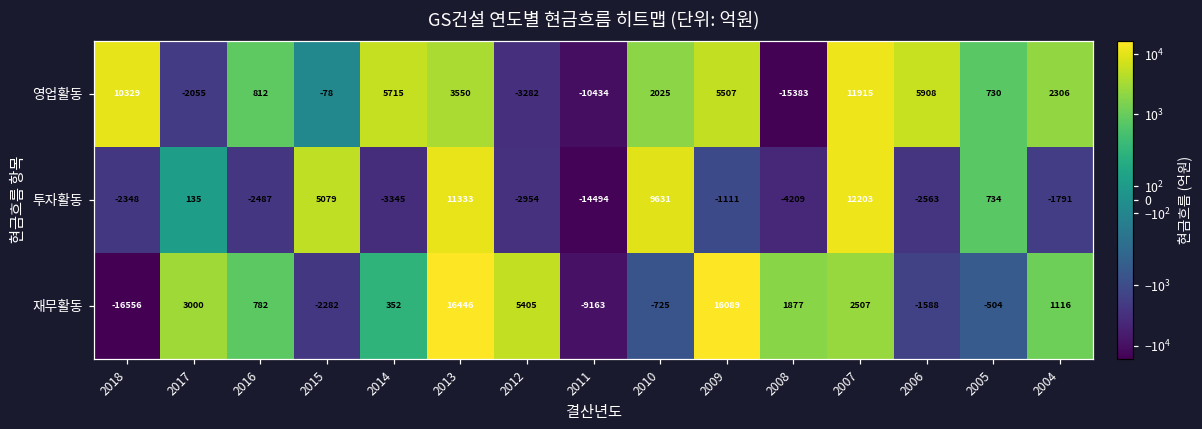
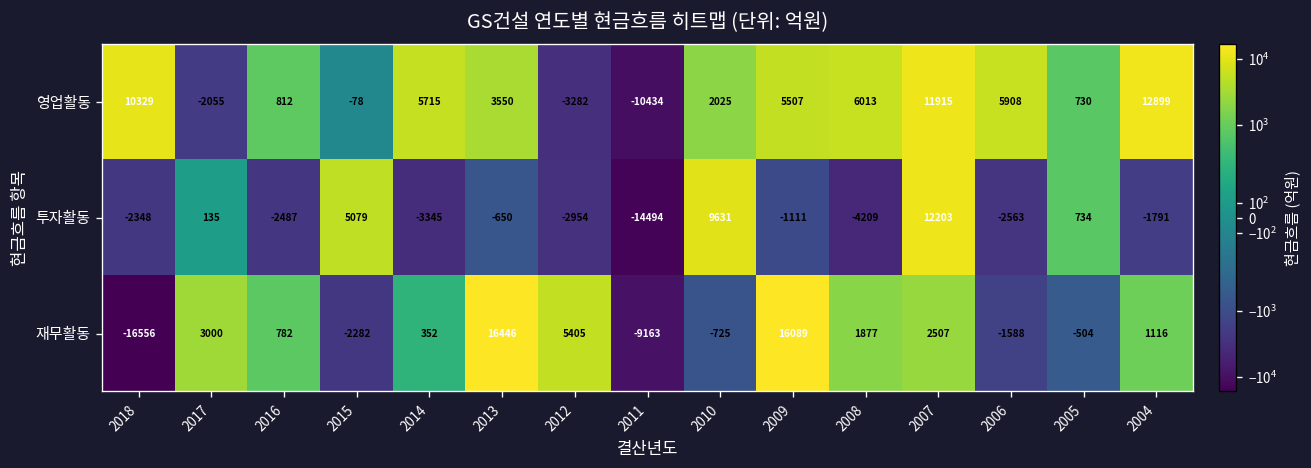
  {
    "영업활동": {
      "2018": 10329,
      "2017": -2055,
      "2016": 812,
      "2015": -78,
      "2014": 5715,
      "2013": 3550,
      "2012": -3282,
      "2011": -10434,
      "2010": 2025,
      "2009": 5507,
-     "2008": -15383,
+     "2008": 6013,
      "2007": 11915,
      "2006": 5908,
      "2005": 730,
-     "2004": 2306
+     "2004": 12899
    },
    "투자활동": {
      "2018": -2348,
      "2017": 135,
      "2016": -2487,
      "2015": 5079,
      "2014": -3345,
-     "2013": 11333,
+     "2013": -650,
      "2012": -2954,
      "2011": -14494,
      "2010": 9631,
      "2009": -1111,
      "2008": -4209,
      "2007": 12203,
      "2006": -2563,
      "2005": 734,
      "2004": -1791
    },
    "재무활동": {
      "2018": -16556,
      "2017": 3000,
      "2016": 782,
      "2015": -2282,
      "2014": 352,
      "2013": 16446,
      "2012": 5405,
      "2011": -9163,
      "2010": -725,
      "2009": 16089,
      "2008": 1877,
      "2007": 2507,
      "2006": -1588,
      "2005": -504,
      "2004": 1116
    }
  }
